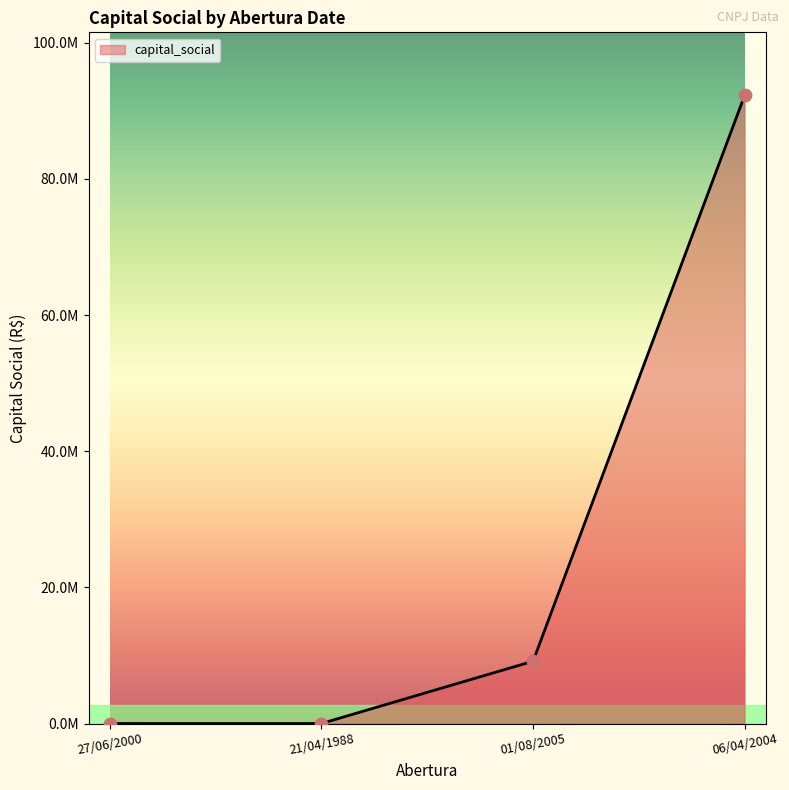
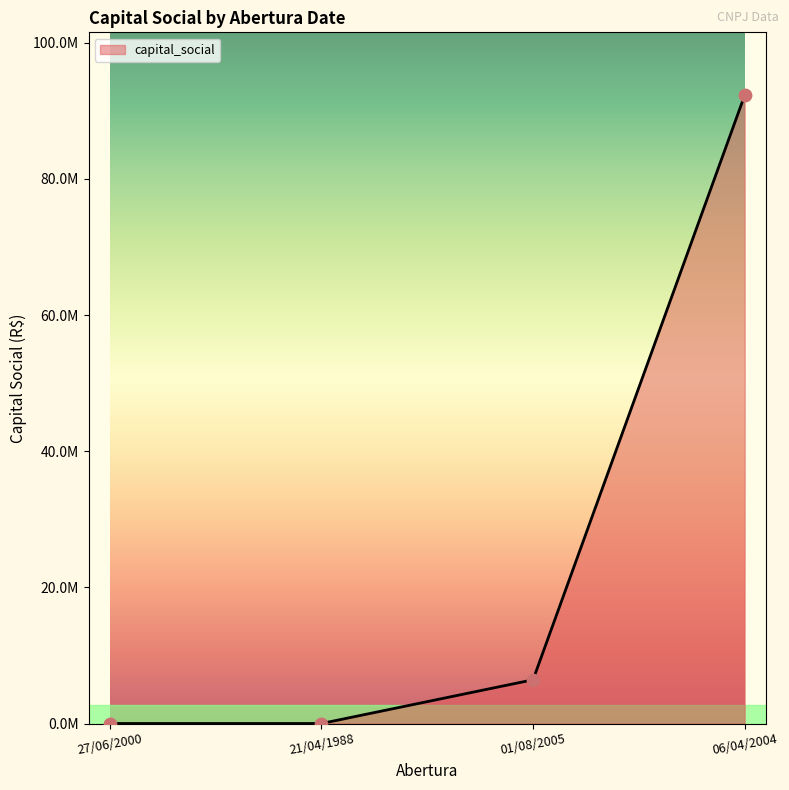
  {
-   "01/08/2005": 9000000,
+   "01/08/2005": 6000000,
    "06/04/2004": 92000000
  }
